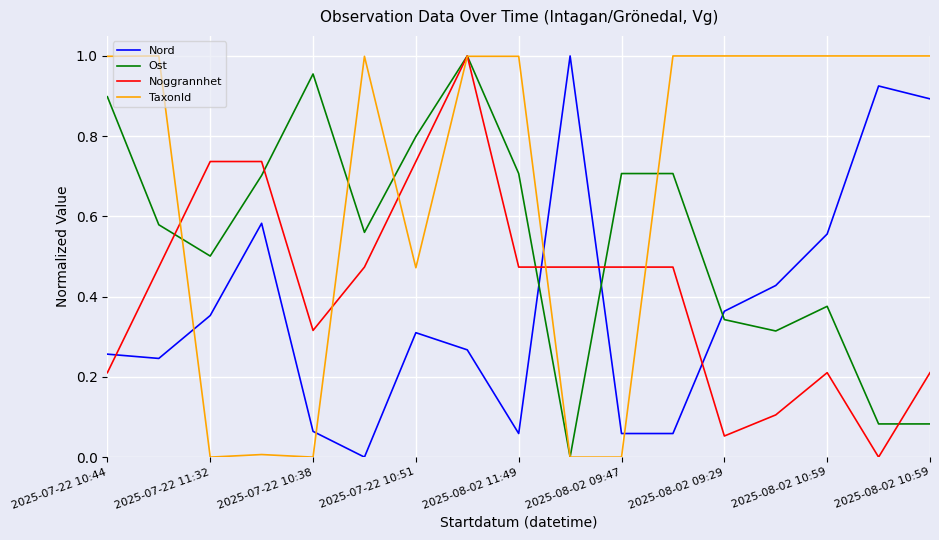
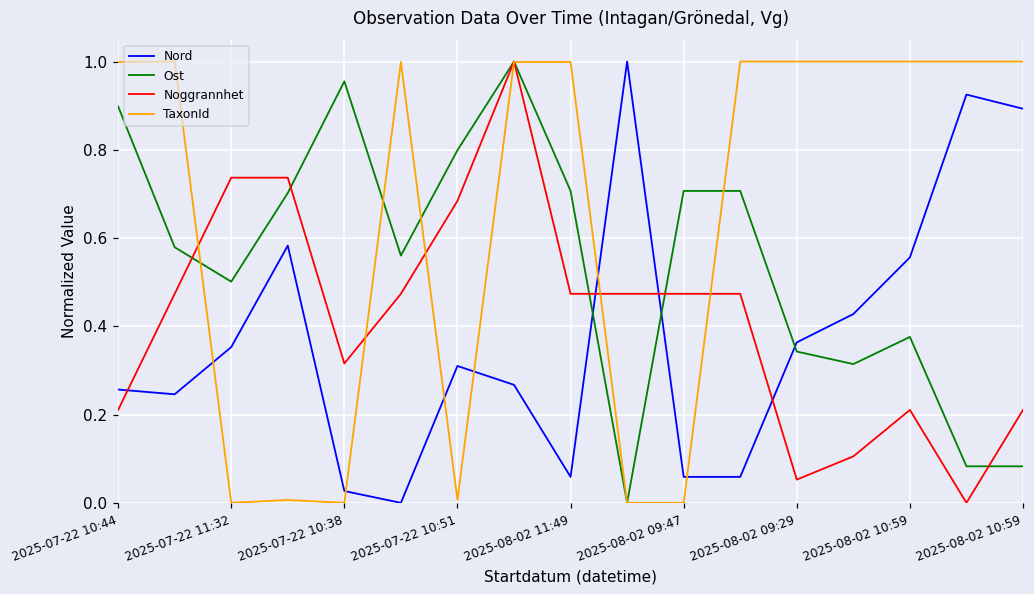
  {
    "Nord": {
      "2025-07-22 10:44": 0.26,
      "2025-07-22 11:32": 0.35,
-     "2025-07-22 10:38": 0.06,
+     "2025-07-22 10:38": 0.03,
      "2025-07-22 10:51": 0.31,
      "2025-08-02 11:49": 0.06,
      "2025-08-02 09:47": 0.06,
      "2025-08-02 09:29": 0.36
    },
    "Ost": {
      "2025-07-22 10:44": 0.90,
      "2025-07-22 11:32": 0.50,
      "2025-07-22 10:38": 0.96,
      "2025-07-22 10:51": 0.80,
      "2025-08-02 11:49": 0.71,
      "2025-08-02 09:47": 0.71,
      "2025-08-02 09:29": 0.34
    },
    "Noggrannhet": {
      "2025-07-22 10:44": 0.21,
      "2025-07-22 11:32": 0.74,
      "2025-07-22 10:38": 0.32,
-     "2025-07-22 10:51": 0.74,
+     "2025-07-22 10:51": 0.68,
      "2025-08-02 11:49": 0.47,
      "2025-08-02 09:47": 0.47,
      "2025-08-02 09:29": 0.05
    },
    "TaxonId": {
      "2025-07-22 10:44": 1.00,
      "2025-07-22 11:32": 0.00,
      "2025-07-22 10:38": 0.00,
-     "2025-07-22 10:51": 0.47,
+     "2025-07-22 10:51": 0.01,
      "2025-08-02 11:49": 1.00,
      "2025-08-02 09:47": 0.00,
      "2025-08-02 09:29": 1.00
    }
  }
